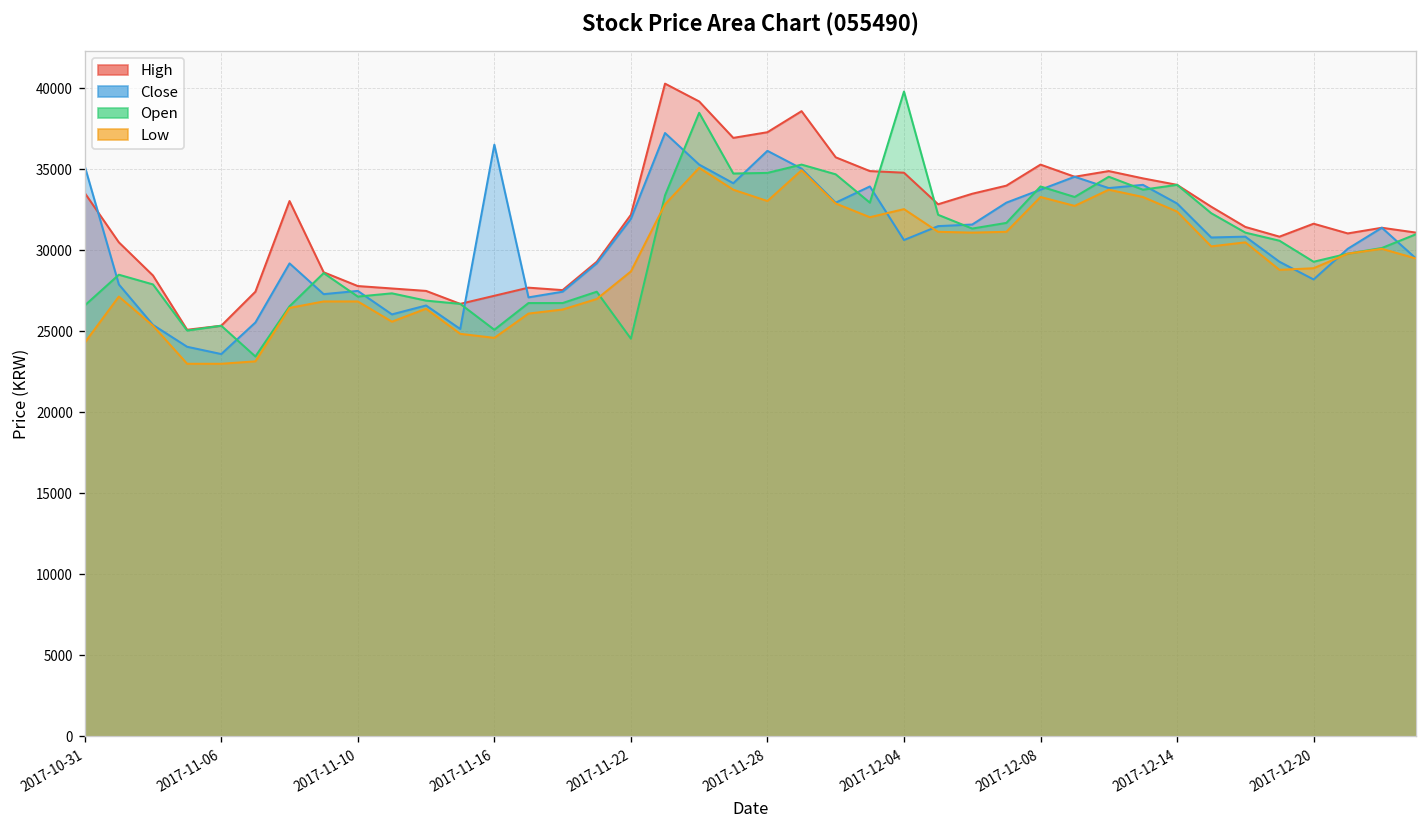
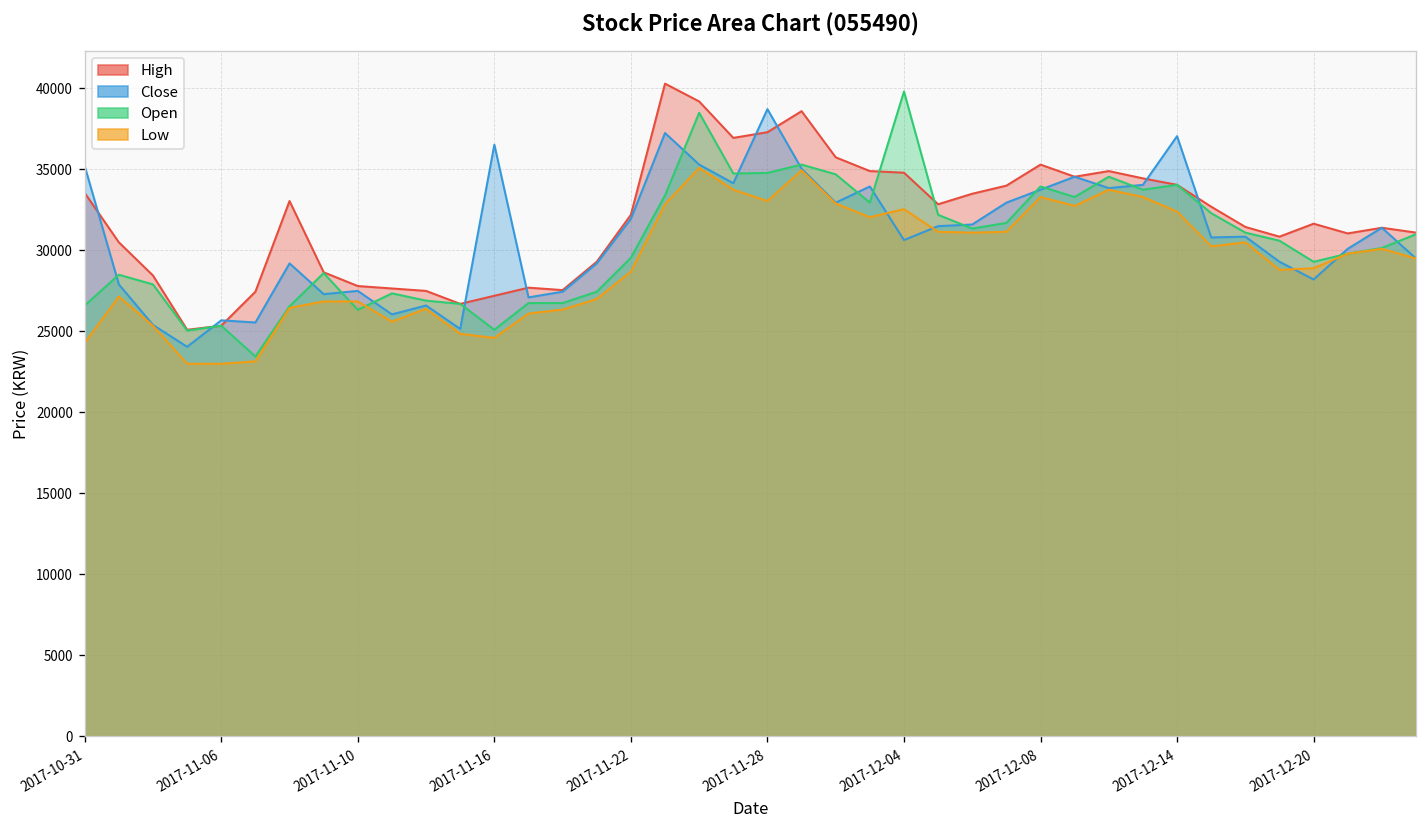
  {
    "Close": {
      "2017-10-31": 35200,
-     "2017-11-06": 23600,
+     "2017-11-06": 25700,
      "2017-11-10": 27500,
      "2017-11-16": 36500,
      "2017-11-22": 32000,
-     "2017-11-28": 36200,
+     "2017-11-28": 38700,
      "2017-12-04": 30600,
      "2017-12-08": 33800,
-     "2017-12-14": 32900,
+     "2017-12-14": 37100,
      "2017-12-20": 28200
    },
    "Open": {
      "2017-10-31": 26600,
-     "2017-11-10": 27200,
+     "2017-11-10": 26300,
      "2017-11-16": 25100,
-     "2017-11-22": 24500,
+     "2017-11-22": 29600,
      "2017-11-28": 34800,
      "2017-12-04": 39800,
      "2017-12-08": 34000,
      "2017-12-20": 29300
    }
  }
